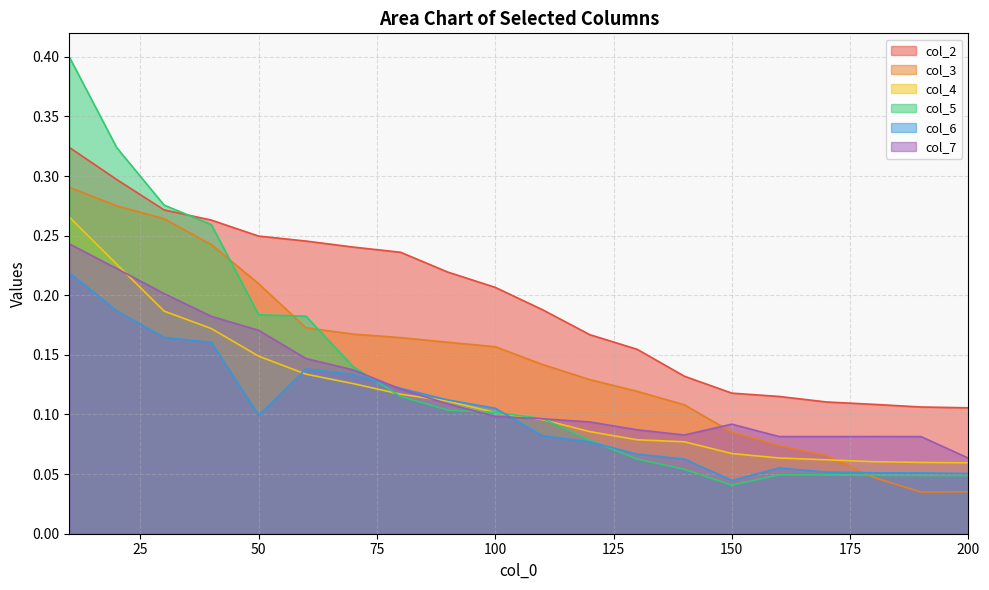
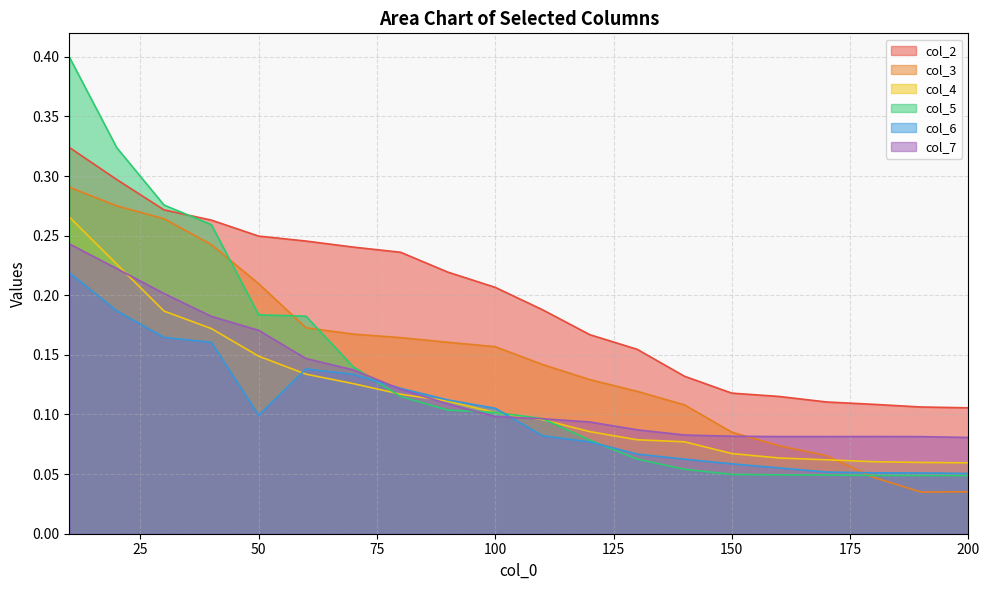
  {
    "col_5": {
      "50": 0.184,
-     "150": 0.041
+     "150": 0.050
    },
    "col_6": {
      "50": 0.099,
      "100": 0.105,
-     "150": 0.045
+     "150": 0.059
    },
    "col_7": {
      "50": 0.171,
      "100": 0.098,
-     "150": 0.092,
-     "200": 0.063
+     "150": 0.082,
+     "200": 0.081
    }
  }
